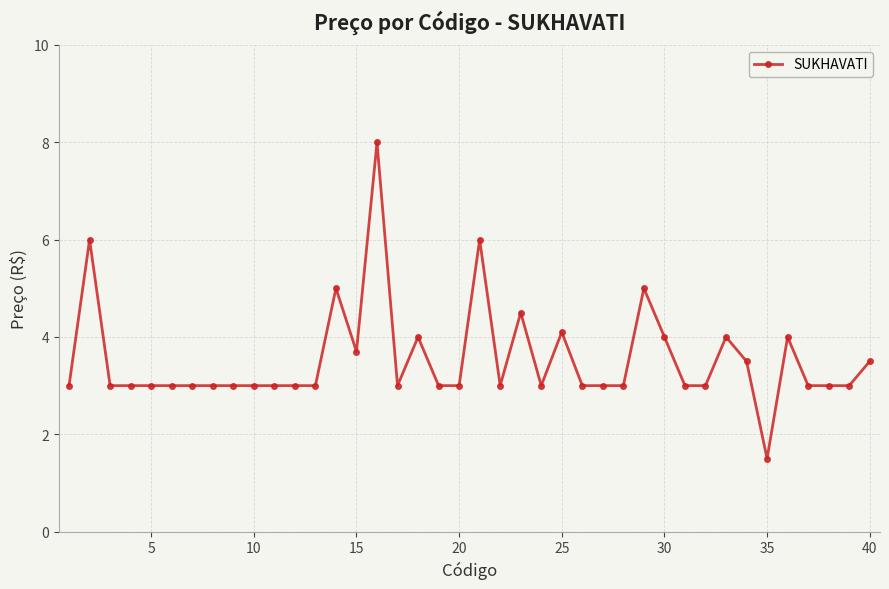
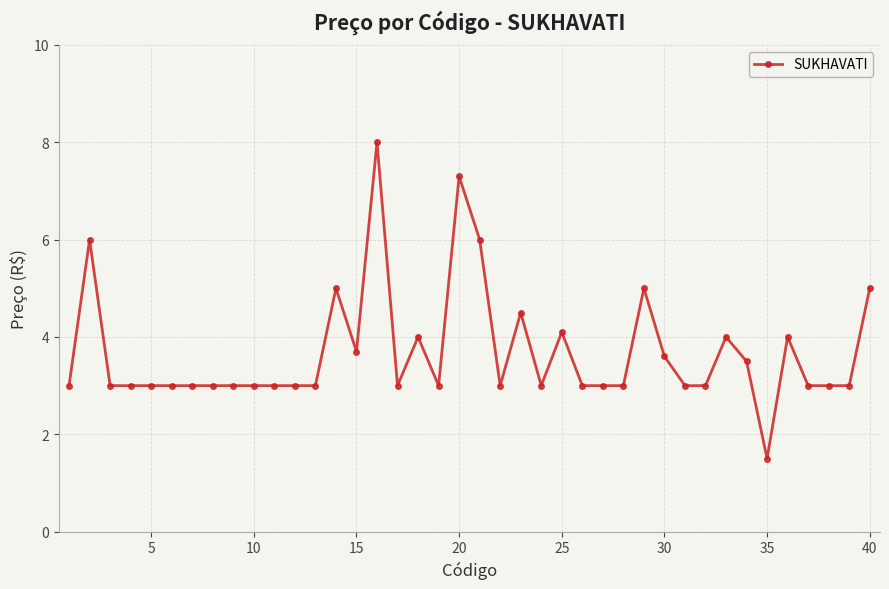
  {
    "5": 3.0,
    "10": 3.0,
    "15": 3.7,
-   "20": 3.0,
+   "20": 7.3,
    "25": 4.1,
-   "30": 4.0,
+   "30": 3.6,
    "35": 1.5,
-   "40": 3.5
+   "40": 5.0
  }
